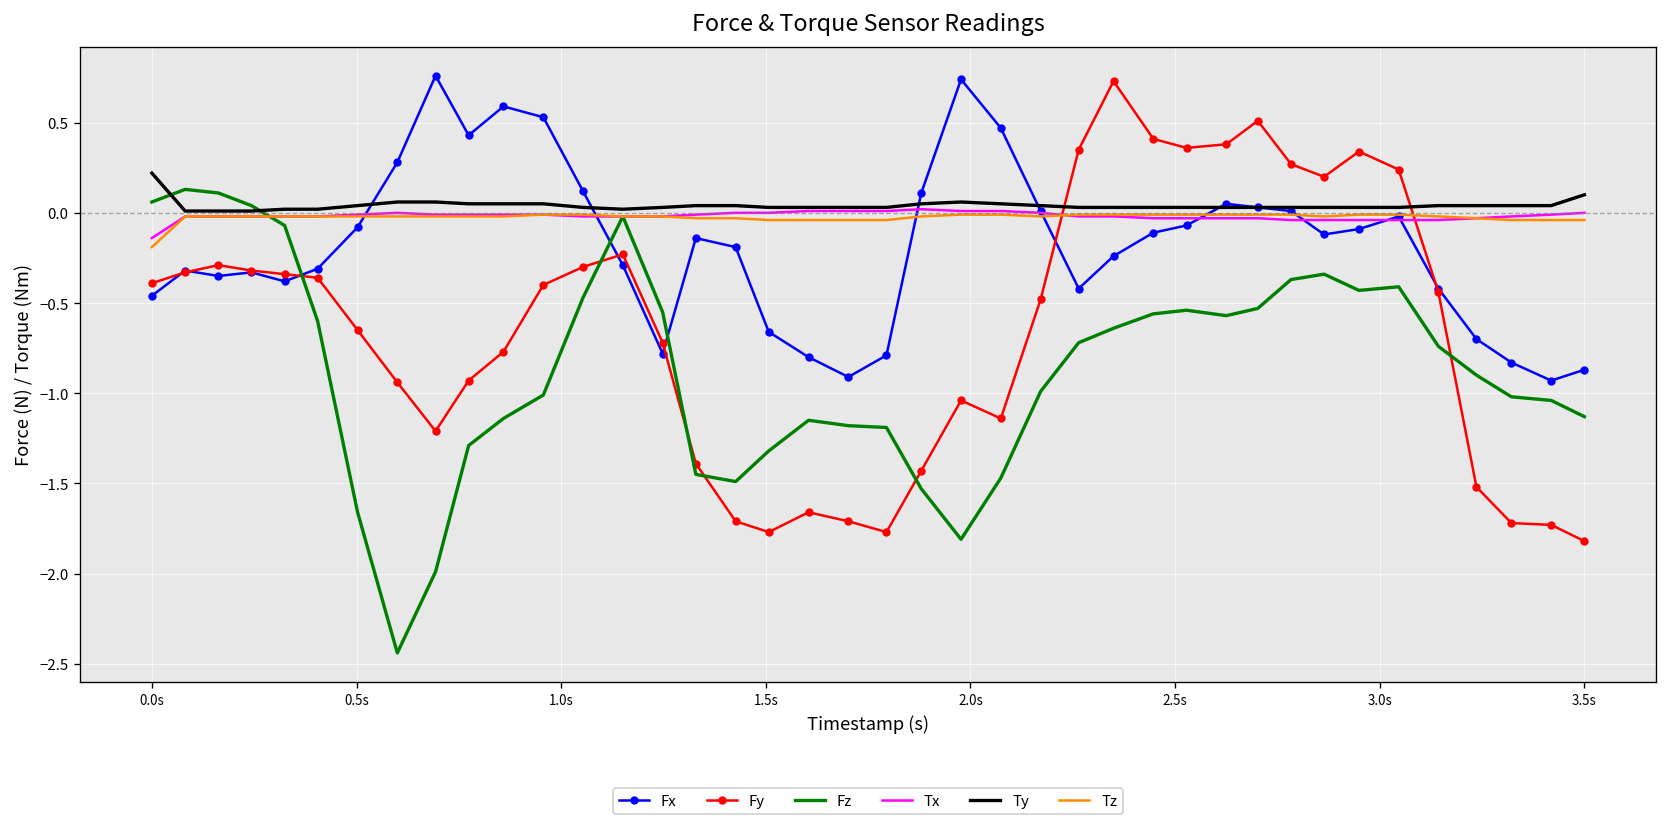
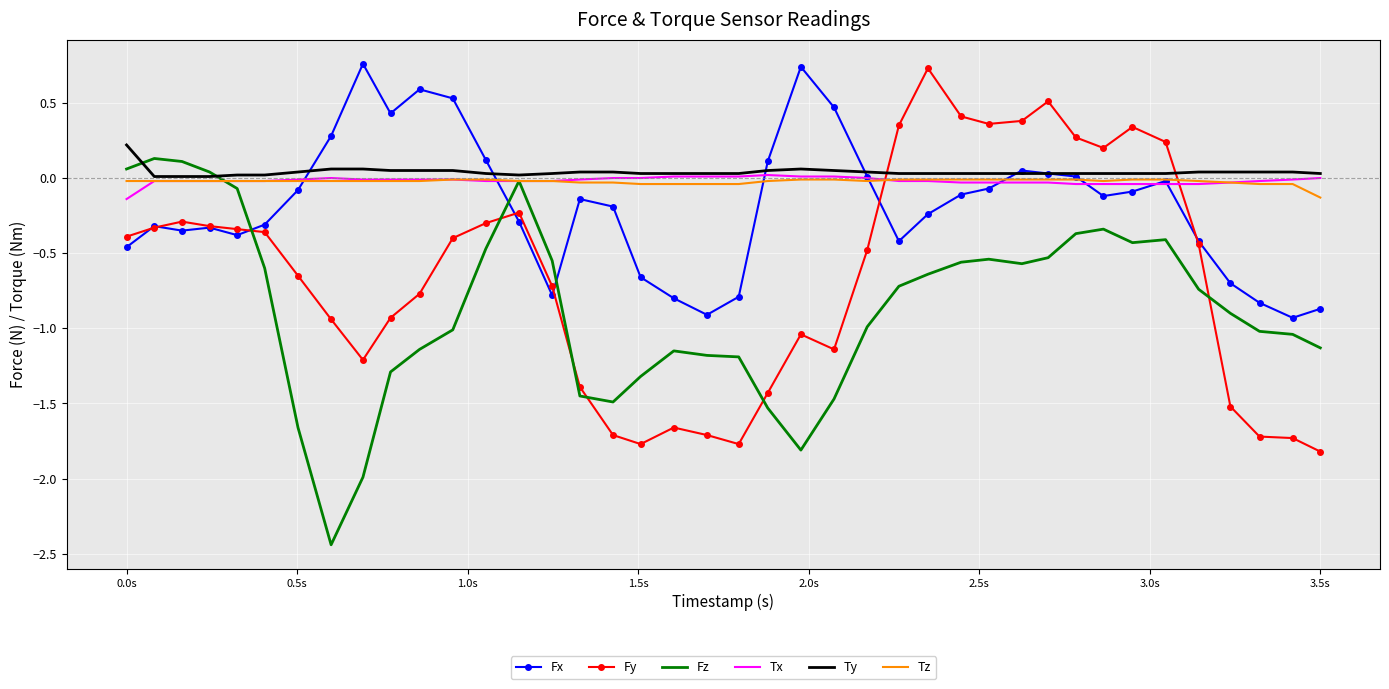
  {
    "Fx": {
      "0.0s": -0.46,
      "3.5s": -0.87
    },
    "Fy": {
      "0.0s": -0.39,
      "3.5s": -1.82
    },
    "Fz": {
      "0.0s": 0.06,
      "3.5s": -1.13
    },
    "Tx": {
      "0.0s": -0.14,
      "3.5s": 0.00
    },
    "Ty": {
      "0.0s": 0.22,
-     "3.5s": 0.10
+     "3.5s": 0.03
    },
    "Tz": {
-     "0.0s": -0.19,
-     "3.5s": -0.04
+     "0.0s": -0.02,
+     "3.5s": -0.13
    }
  }
